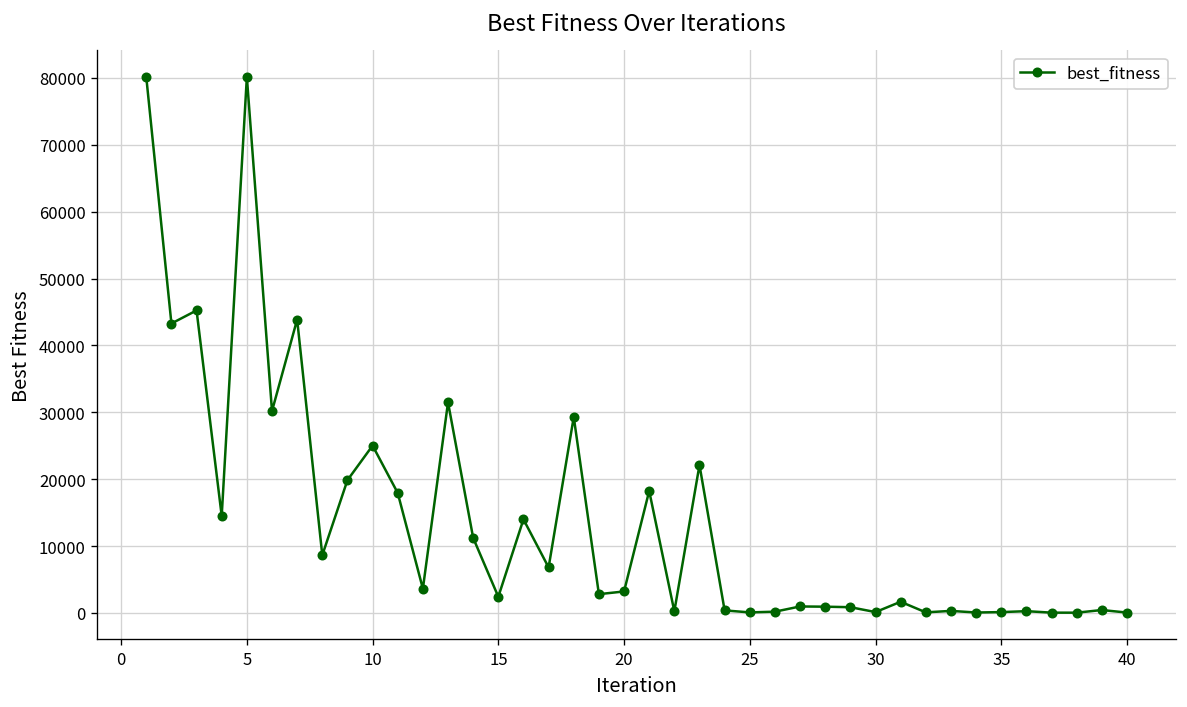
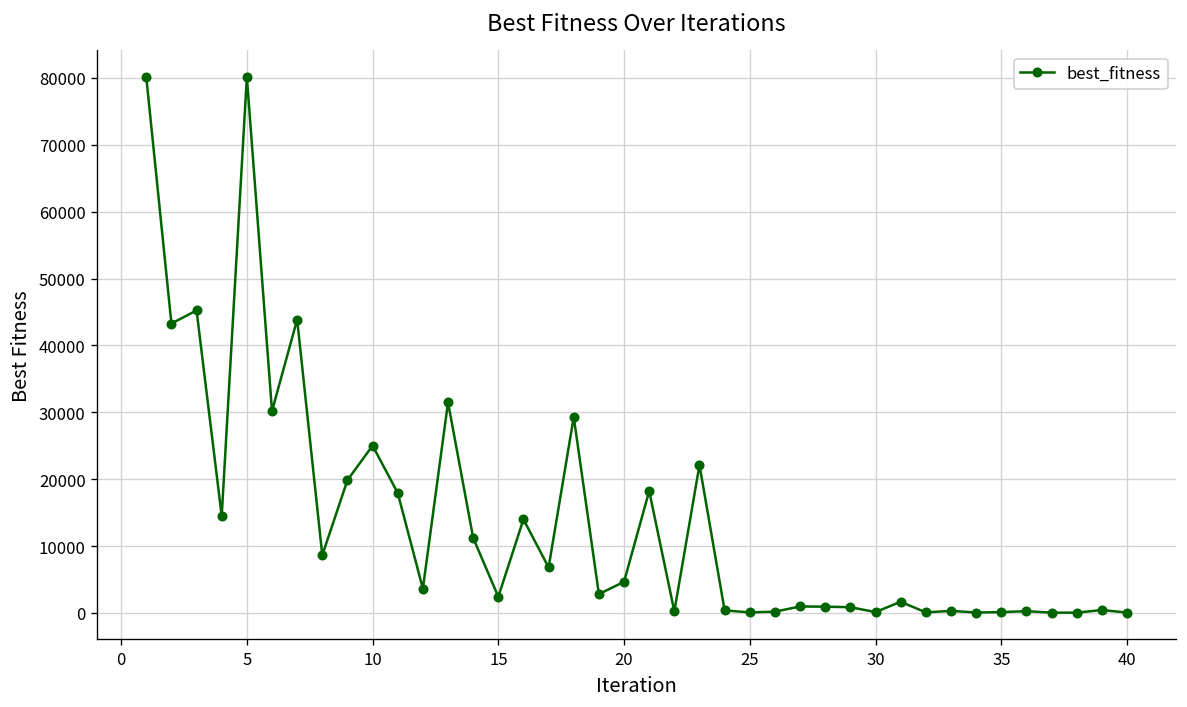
  {
    "5": 80000,
    "10": 25000,
    "15": 2000,
-   "20": 3000,
+   "20": 5000,
    "25": 0,
    "30": 0,
    "35": 0,
    "40": 0
  }
